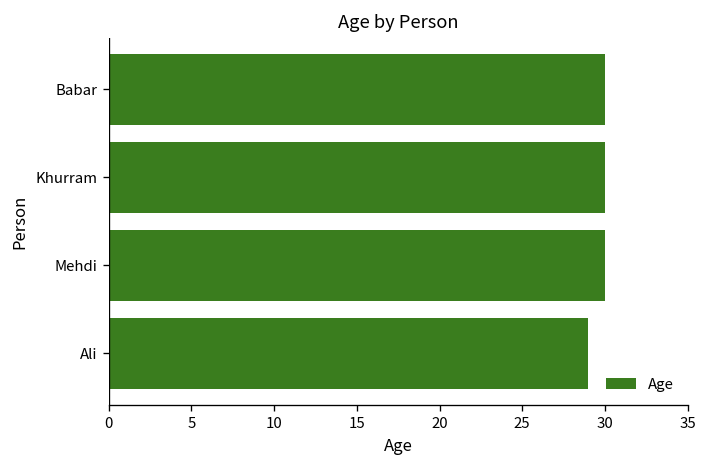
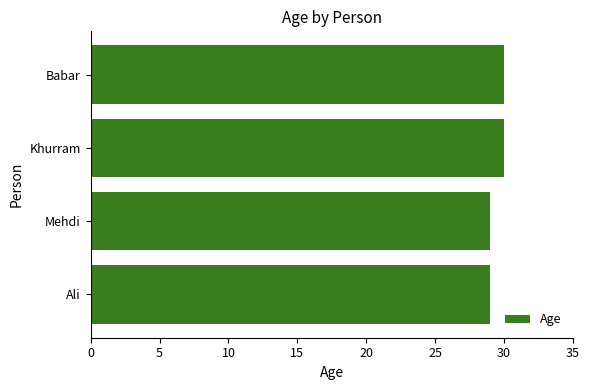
  {
    "Babar": 30,
    "Khurram": 30,
-   "Mehdi": 30,
+   "Mehdi": 29,
    "Ali": 29
  }
